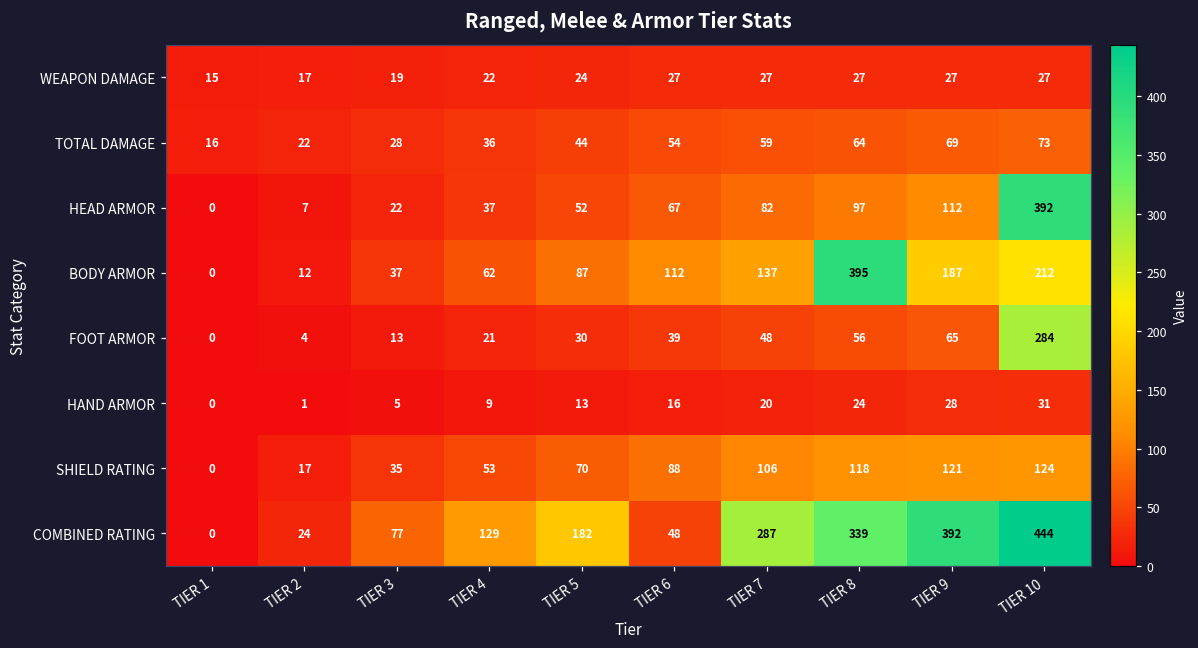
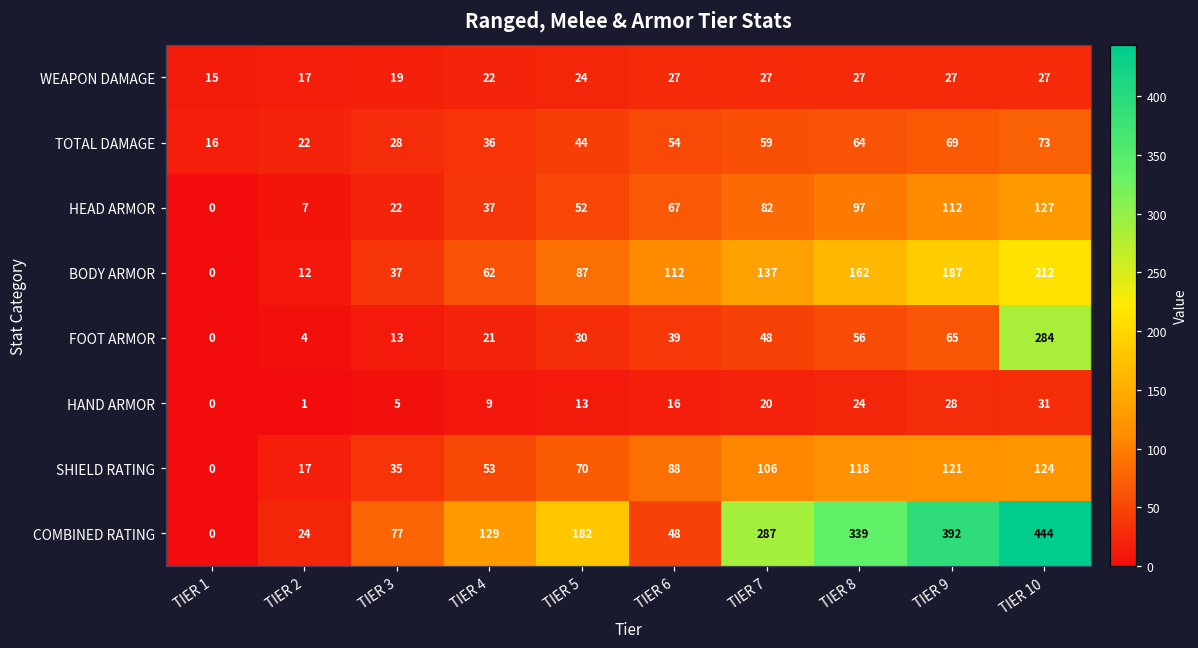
  {
    "WEAPON DAMAGE": {
      "TIER 1": 15,
      "TIER 2": 17,
      "TIER 3": 19,
      "TIER 4": 22,
      "TIER 5": 24,
      "TIER 6": 27,
      "TIER 7": 27,
      "TIER 8": 27,
      "TIER 9": 27,
      "TIER 10": 27
    },
    "TOTAL DAMAGE": {
      "TIER 1": 16,
      "TIER 2": 22,
      "TIER 3": 28,
      "TIER 4": 36,
      "TIER 5": 44,
      "TIER 6": 54,
      "TIER 7": 59,
      "TIER 8": 64,
      "TIER 9": 69,
      "TIER 10": 73
    },
    "HEAD ARMOR": {
      "TIER 1": 0,
      "TIER 2": 7,
      "TIER 3": 22,
      "TIER 4": 37,
      "TIER 5": 52,
      "TIER 6": 67,
      "TIER 7": 82,
      "TIER 8": 97,
      "TIER 9": 112,
-     "TIER 10": 392
+     "TIER 10": 127
    },
    "BODY ARMOR": {
      "TIER 1": 0,
      "TIER 2": 12,
      "TIER 3": 37,
      "TIER 4": 62,
      "TIER 5": 87,
      "TIER 6": 112,
      "TIER 7": 137,
-     "TIER 8": 395,
+     "TIER 8": 162,
      "TIER 9": 187,
      "TIER 10": 212
    },
    "FOOT ARMOR": {
      "TIER 1": 0,
      "TIER 2": 4,
      "TIER 3": 13,
      "TIER 4": 21,
      "TIER 5": 30,
      "TIER 6": 39,
      "TIER 7": 48,
      "TIER 8": 56,
      "TIER 9": 65,
      "TIER 10": 284
    },
    "HAND ARMOR": {
      "TIER 1": 0,
      "TIER 2": 1,
      "TIER 3": 5,
      "TIER 4": 9,
      "TIER 5": 13,
      "TIER 6": 16,
      "TIER 7": 20,
      "TIER 8": 24,
      "TIER 9": 28,
      "TIER 10": 31
    },
    "SHIELD RATING": {
      "TIER 1": 0,
      "TIER 2": 17,
      "TIER 3": 35,
      "TIER 4": 53,
      "TIER 5": 70,
      "TIER 6": 88,
      "TIER 7": 106,
      "TIER 8": 118,
      "TIER 9": 121,
      "TIER 10": 124
    },
    "COMBINED RATING": {
      "TIER 1": 0,
      "TIER 2": 24,
      "TIER 3": 77,
      "TIER 4": 129,
      "TIER 5": 182,
      "TIER 6": 48,
      "TIER 7": 287,
      "TIER 8": 339,
      "TIER 9": 392,
      "TIER 10": 444
    }
  }
